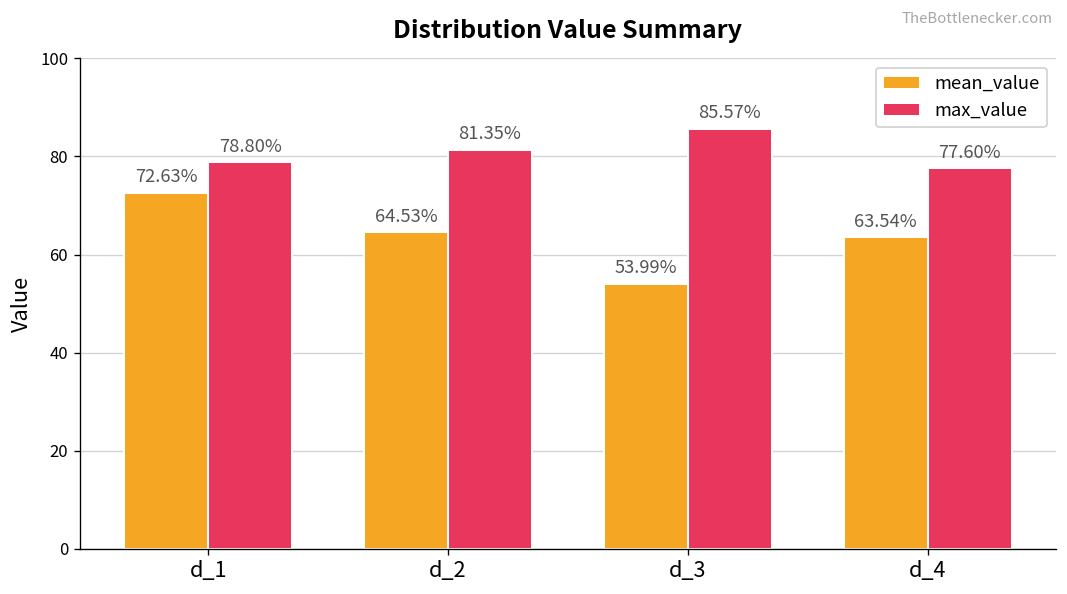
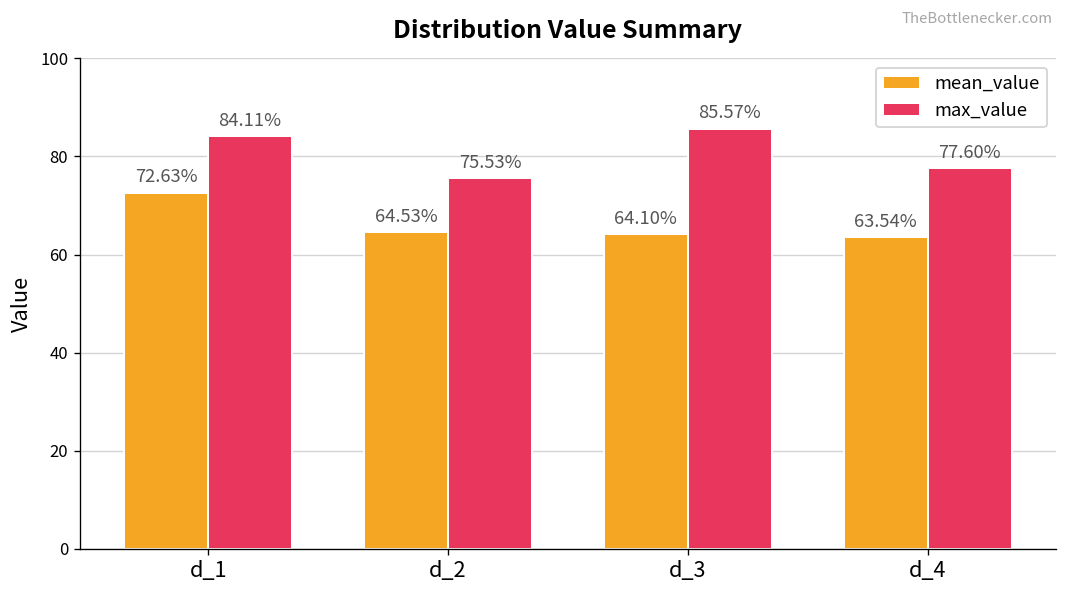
  {
    "mean_value": {
      "d_1": "72.63%",
      "d_2": "64.53%",
-     "d_3": "53.99%",
+     "d_3": "64.10%",
      "d_4": "63.54%"
    },
    "max_value": {
-     "d_1": "78.80%",
-     "d_2": "81.35%",
+     "d_1": "84.11%",
+     "d_2": "75.53%",
      "d_3": "85.57%",
      "d_4": "77.60%"
    }
  }
